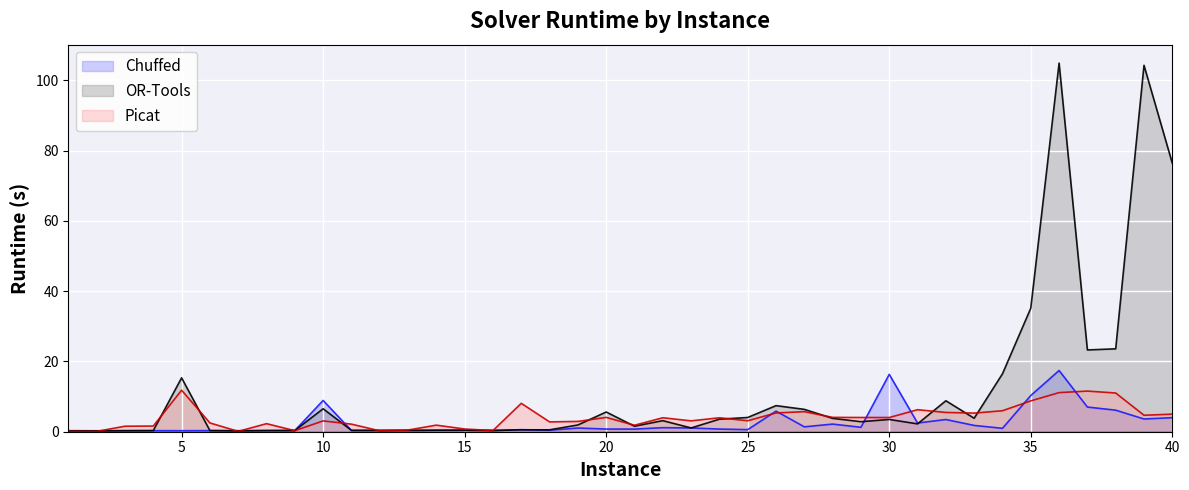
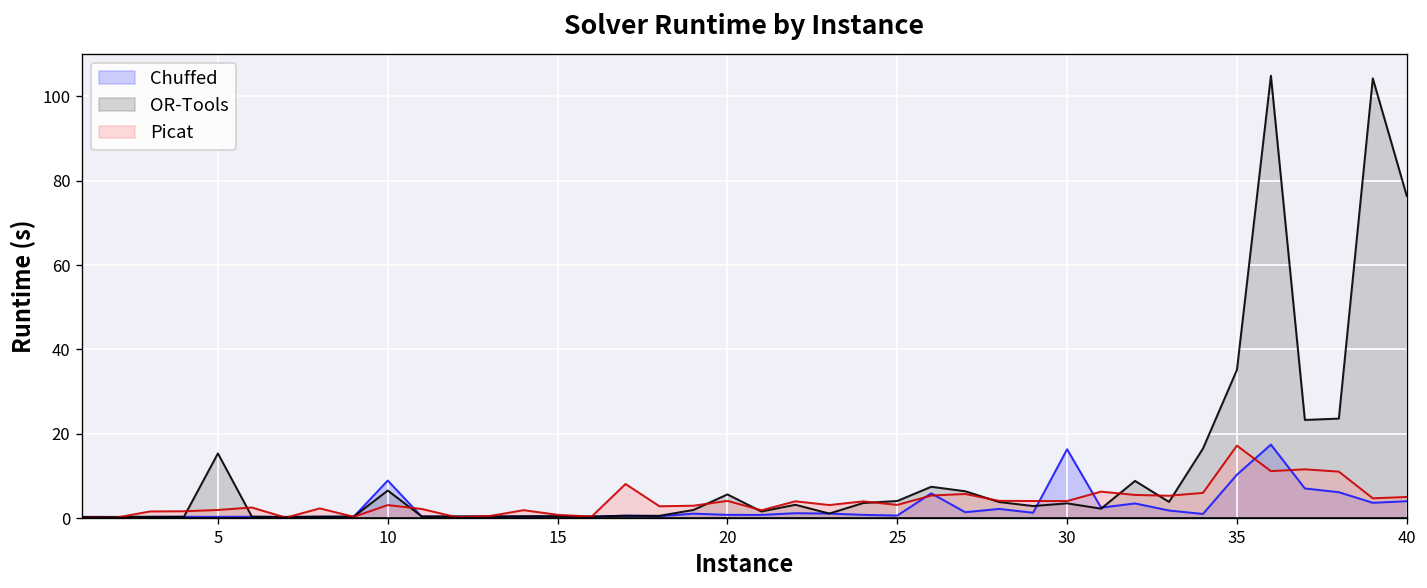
  {
    "Chuffed": {
      "5": 0,
      "10": 9,
      "20": 1,
      "25": 1,
      "30": 16,
      "35": 10,
      "40": 4
    },
    "OR-Tools": {
      "5": 15,
      "10": 7,
      "20": 6,
      "25": 4,
      "35": 35,
      "40": 76
    },
    "Picat": {
-     "5": 12,
+     "5": 2,
      "10": 3,
      "20": 4,
      "25": 3,
-     "35": 9,
+     "35": 17,
      "40": 5
    }
  }
